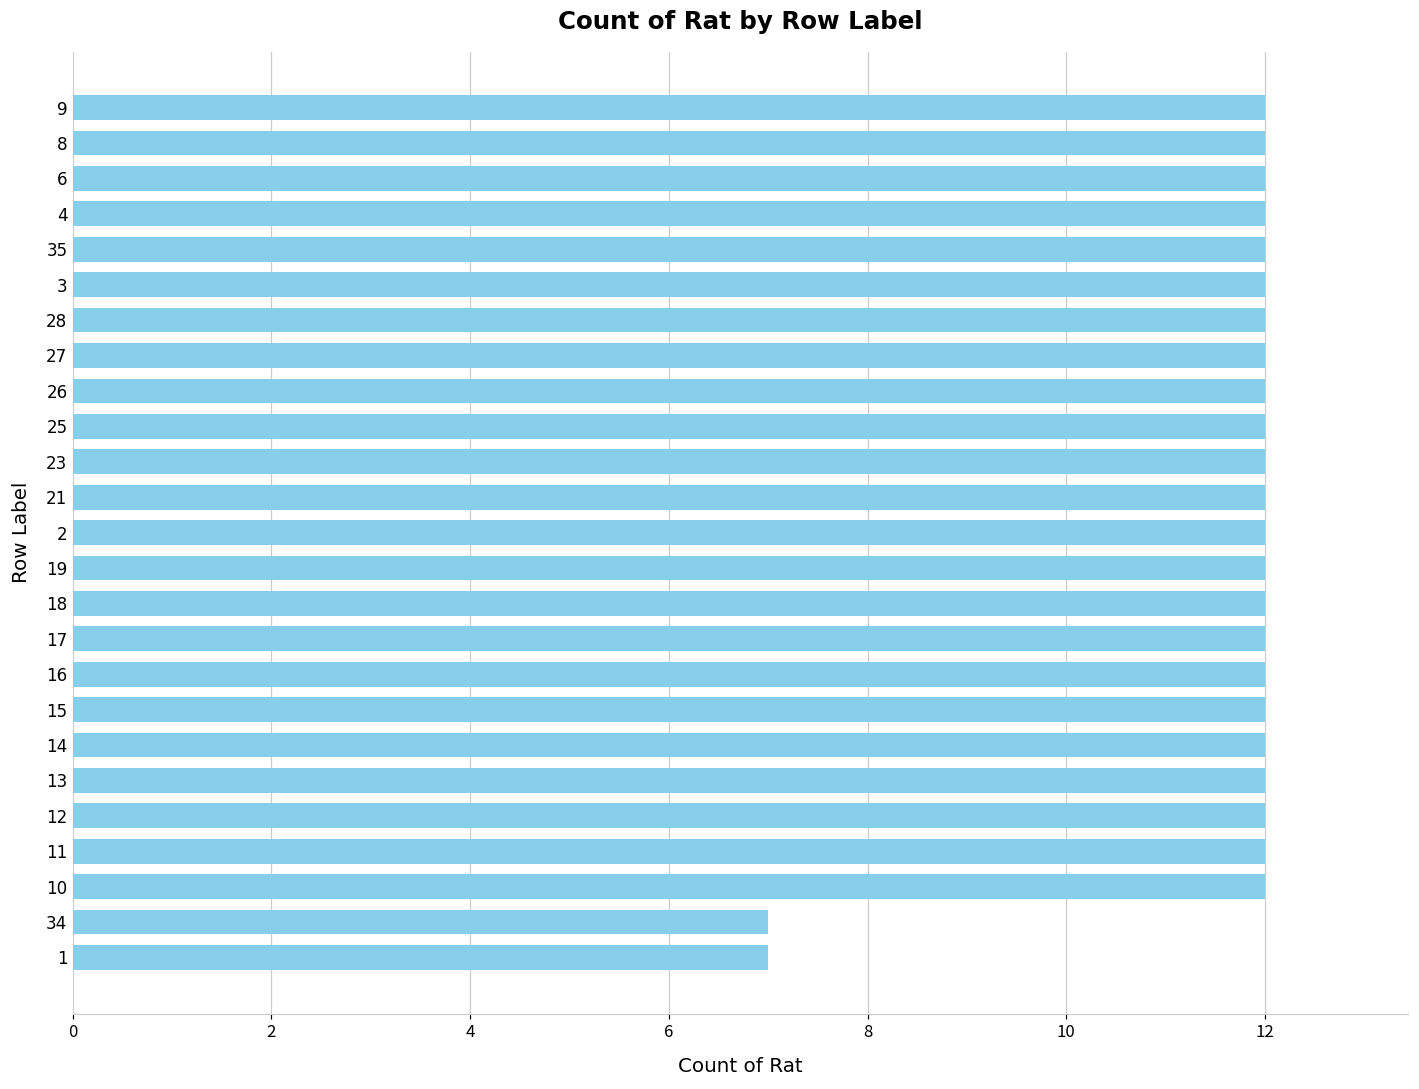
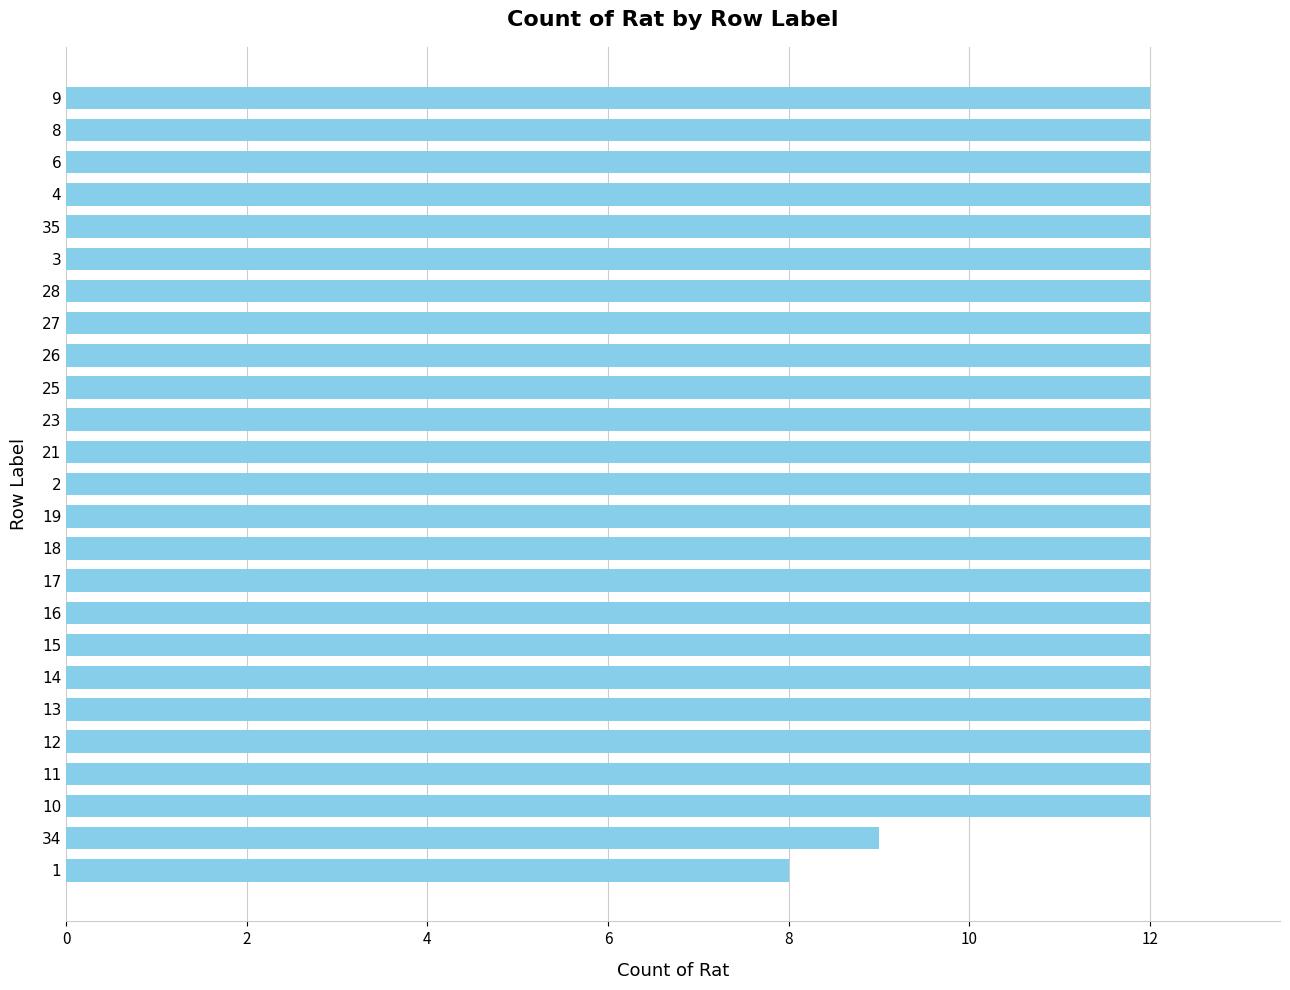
  {
    "9": 12,
    "8": 12,
    "6": 12,
    "4": 12,
    "35": 12,
    "3": 12,
    "28": 12,
    "27": 12,
    "26": 12,
    "25": 12,
    "23": 12,
    "21": 12,
    "2": 12,
    "19": 12,
    "18": 12,
    "17": 12,
    "16": 12,
    "15": 12,
    "14": 12,
    "13": 12,
    "12": 12,
    "11": 12,
    "10": 12,
-   "34": 7,
-   "1": 7
+   "34": 9,
+   "1": 8
  }
